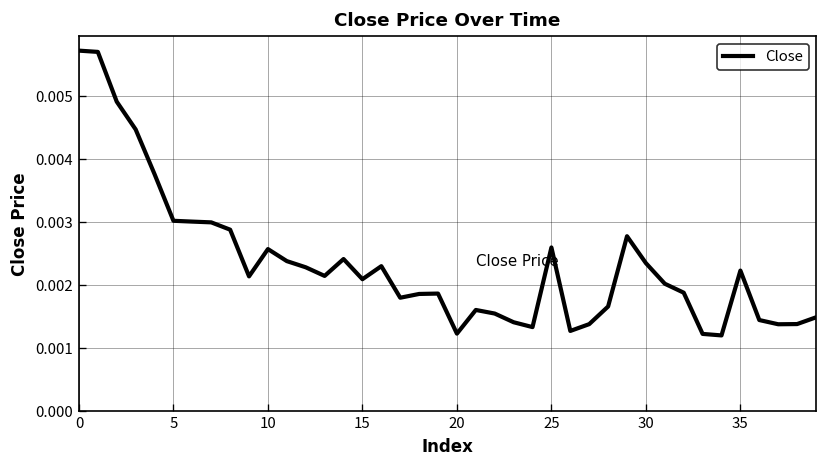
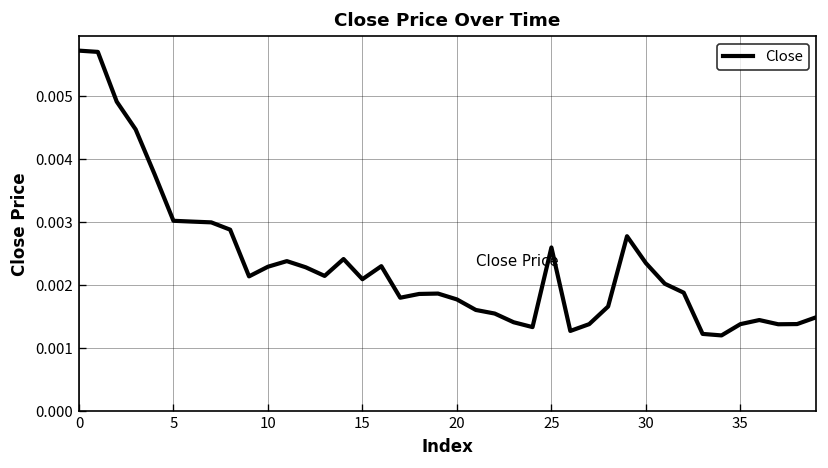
  {
    "0": 0.0057,
    "5": 0.0030,
-   "10": 0.0026,
+   "10": 0.0023,
    "15": 0.0021,
-   "20": 0.0012,
+   "20": 0.0018,
    "25": 0.0026,
    "30": 0.0023,
-   "35": 0.0022
+   "35": 0.0014
  }
